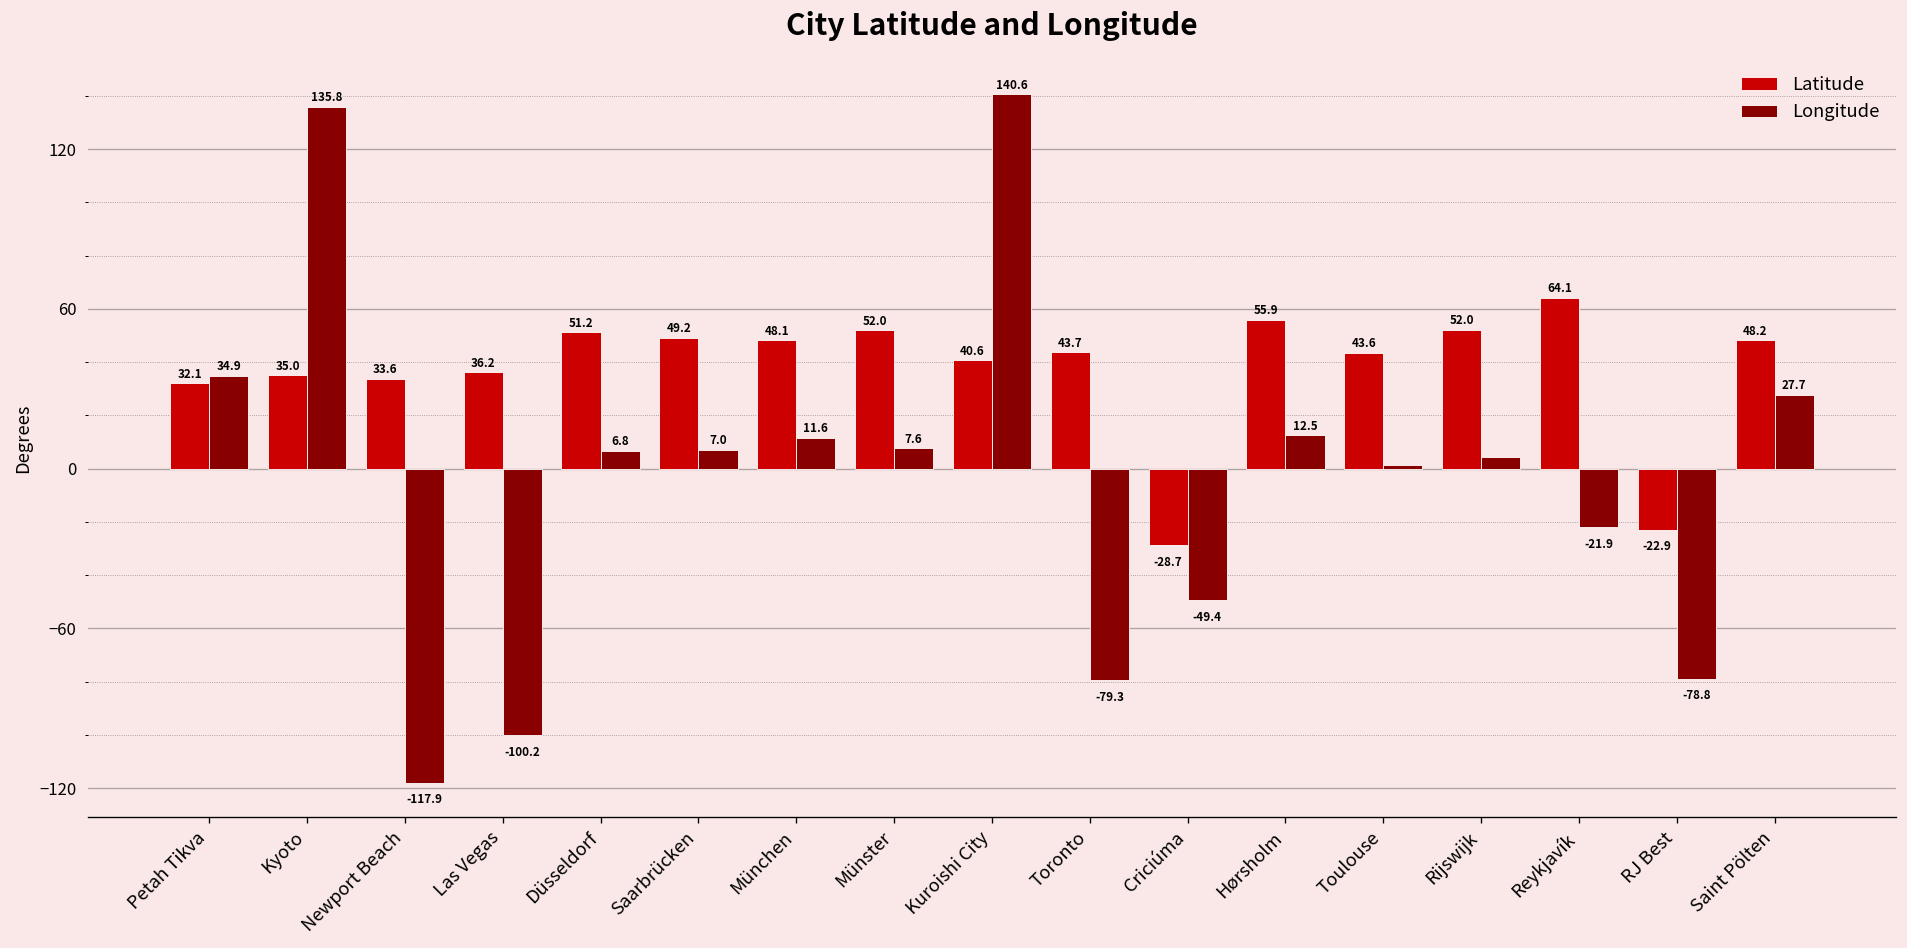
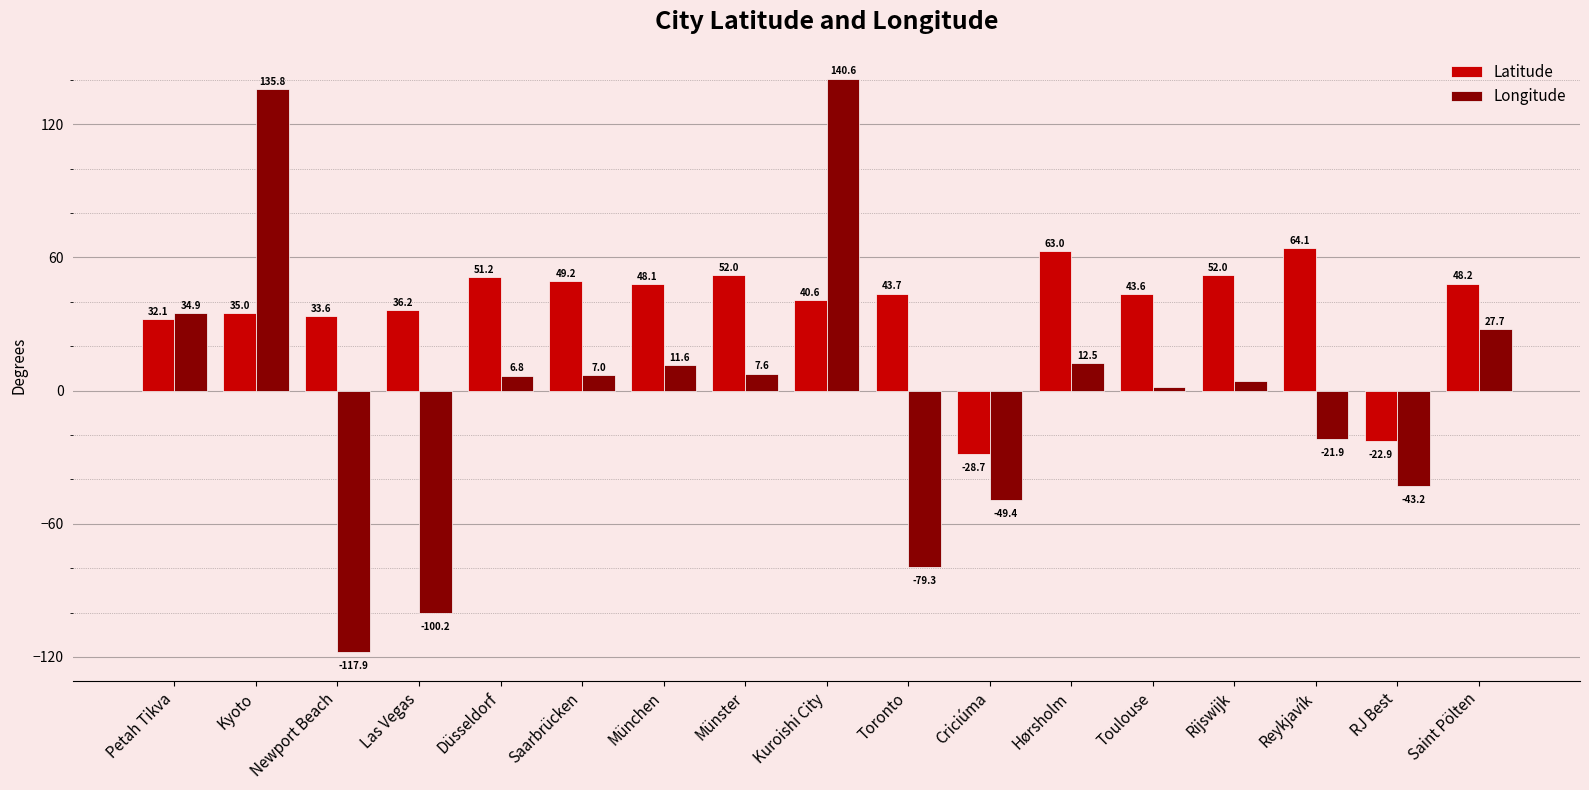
  {
    "Latitude": {
      "Petah Tikva": 32.1,
      "Kyoto": 35.0,
      "Newport Beach": 33.6,
      "Las Vegas": 36.2,
      "Düsseldorf": 51.2,
      "Saarbrücken": 49.2,
      "München": 48.1,
      "Münster": 52.0,
      "Kuroishi City": 40.6,
      "Toronto": 43.7,
      "Criciúma": -28.7,
-     "Hørsholm": 55.9,
+     "Hørsholm": 63.0,
      "Toulouse": 43.6,
      "Rijswijk": 52.0,
      "Reykjavík": 64.1,
      "RJ Best": -22.9,
      "Saint Pölten": 48.2
    },
    "Longitude": {
      "Petah Tikva": 34.9,
      "Kyoto": 135.8,
      "Newport Beach": -117.9,
      "Las Vegas": -100.2,
      "Düsseldorf": 6.8,
      "Saarbrücken": 7.0,
      "München": 11.6,
      "Münster": 7.6,
      "Kuroishi City": 140.6,
      "Toronto": -79.3,
      "Criciúma": -49.4,
      "Hørsholm": 12.5,
      "Reykjavík": -21.9,
-     "RJ Best": -78.8,
+     "RJ Best": -43.2,
      "Saint Pölten": 27.7
    }
  }
